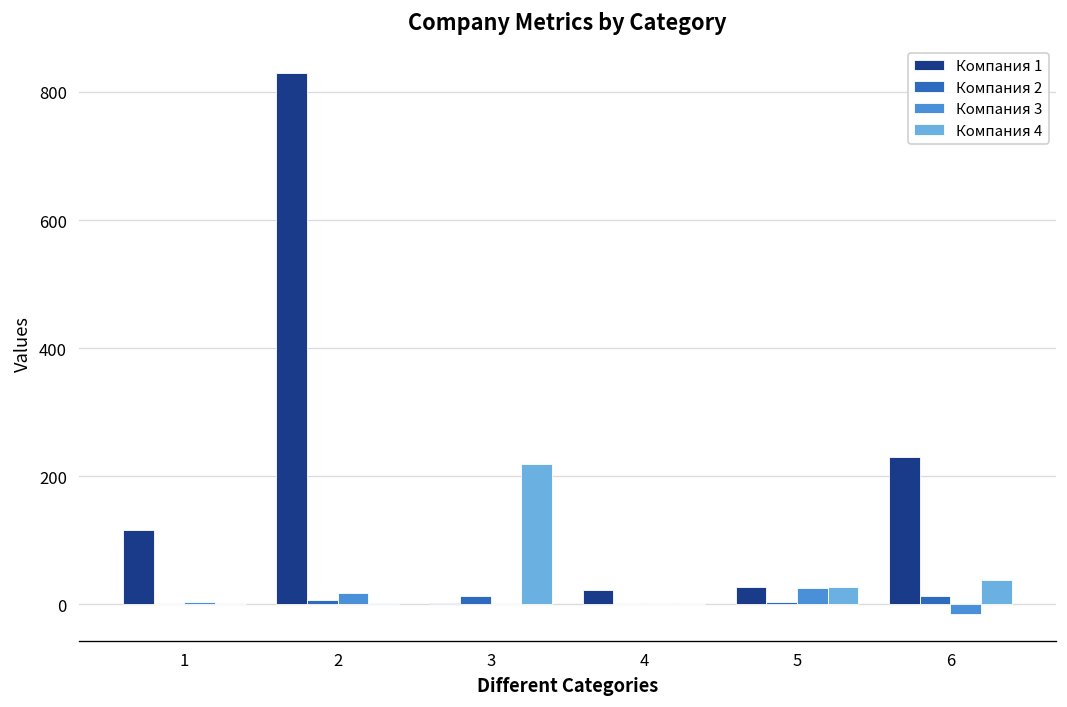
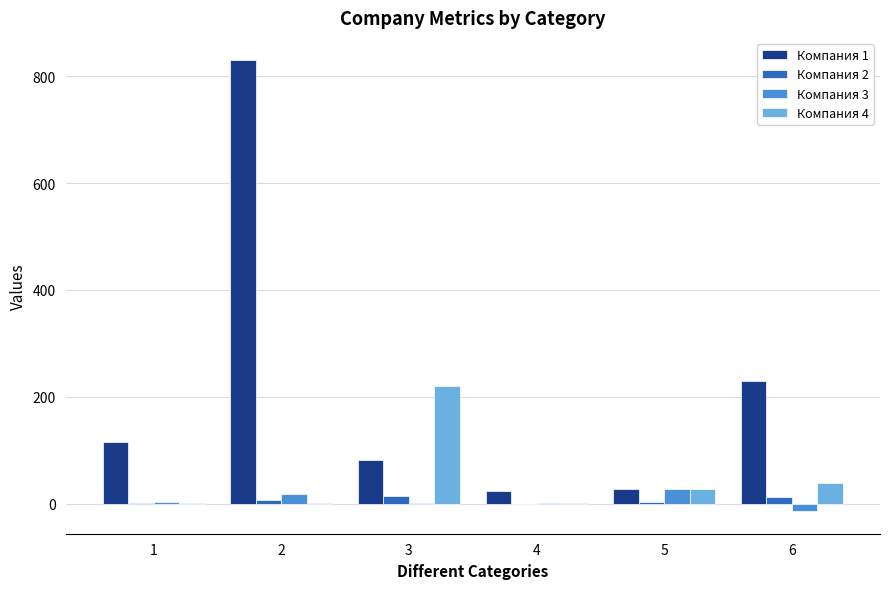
  {
    "Компания 1": {
      "1": 120,
      "2": 830,
-     "3": 0,
+     "3": 80,
      "4": 20,
      "5": 30,
      "6": 230
    }
  }
